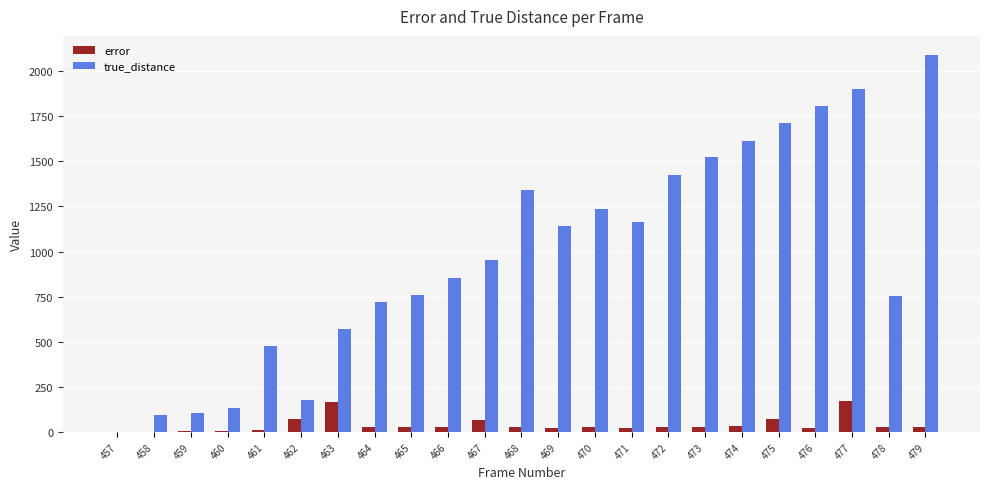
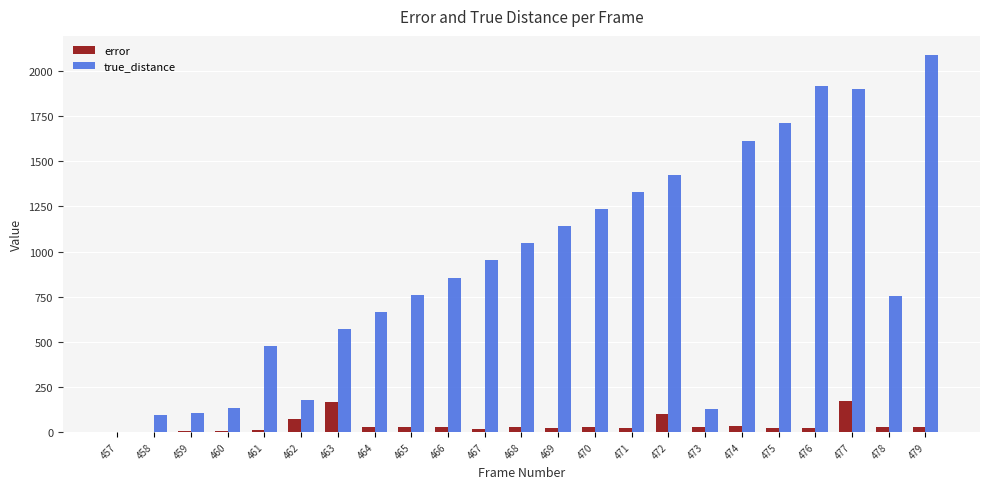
  {
    "error": {
      "457": 0,
      "462": 70,
      "463": 170,
      "464": 30,
      "465": 30,
      "466": 30,
-     "467": 60,
+     "467": 20,
      "468": 30,
      "469": 20,
      "470": 30,
      "471": 20,
-     "472": 30,
+     "472": 100,
      "473": 30,
      "474": 30,
-     "475": 70,
+     "475": 20,
      "476": 20,
      "477": 170,
      "478": 20,
      "479": 30
    },
    "true_distance": {
      "457": 0,
      "458": 100,
      "459": 110,
      "460": 130,
      "461": 480,
      "462": 180,
      "463": 570,
-     "464": 720,
+     "464": 670,
      "465": 760,
      "466": 860,
      "467": 950,
-     "468": 1340,
+     "468": 1050,
      "469": 1140,
      "470": 1230,
-     "471": 1160,
+     "471": 1330,
      "472": 1430,
-     "473": 1520,
+     "473": 130,
      "474": 1620,
      "475": 1710,
-     "476": 1810,
+     "476": 1920,
      "477": 1900,
      "478": 750,
      "479": 2090
    }
  }
